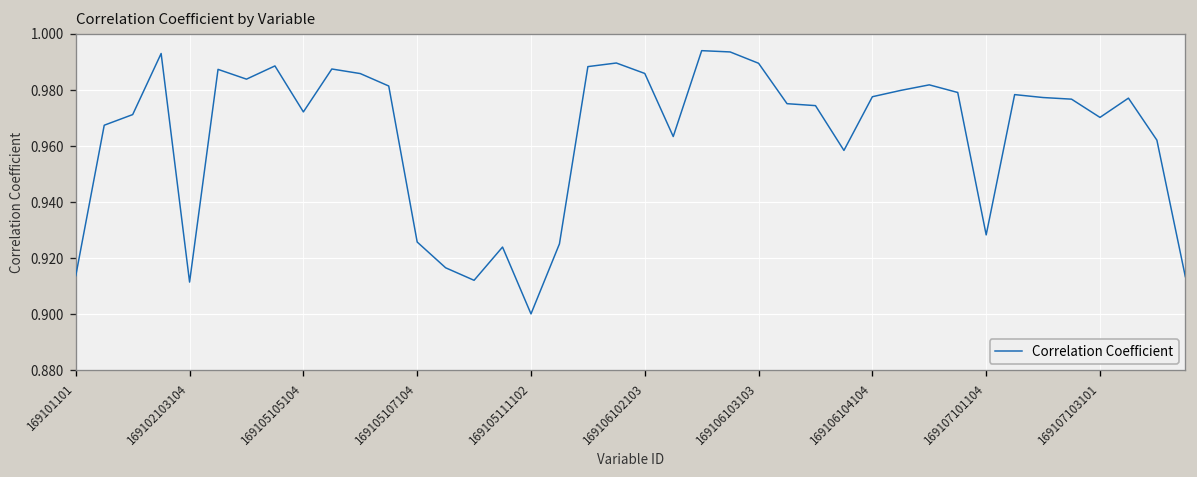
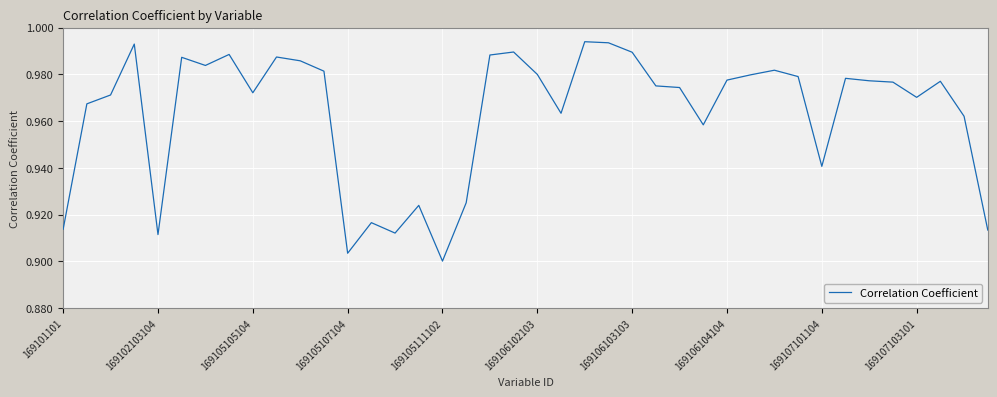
  {
    "169101101": 0.914,
    "169102103104": 0.911,
    "169105105104": 0.972,
-   "169105107104": 0.926,
+   "169105107104": 0.903,
    "169105111102": 0.900,
-   "169106102103": 0.986,
+   "169106102103": 0.980,
    "169106103103": 0.989,
    "169106104104": 0.978,
-   "169107101104": 0.928,
+   "169107101104": 0.941,
    "169107103101": 0.970
  }
